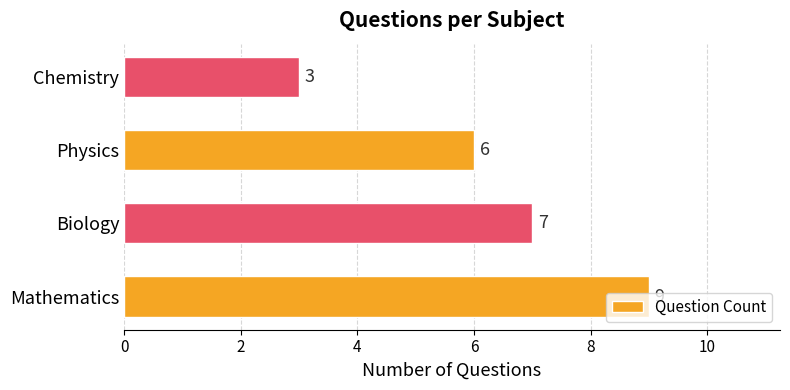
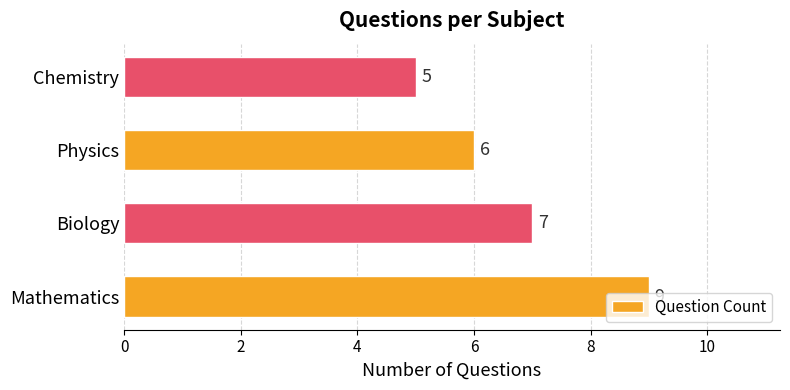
  {
-   "Chemistry": 3,
+   "Chemistry": 5,
    "Physics": 6,
    "Biology": 7
  }
